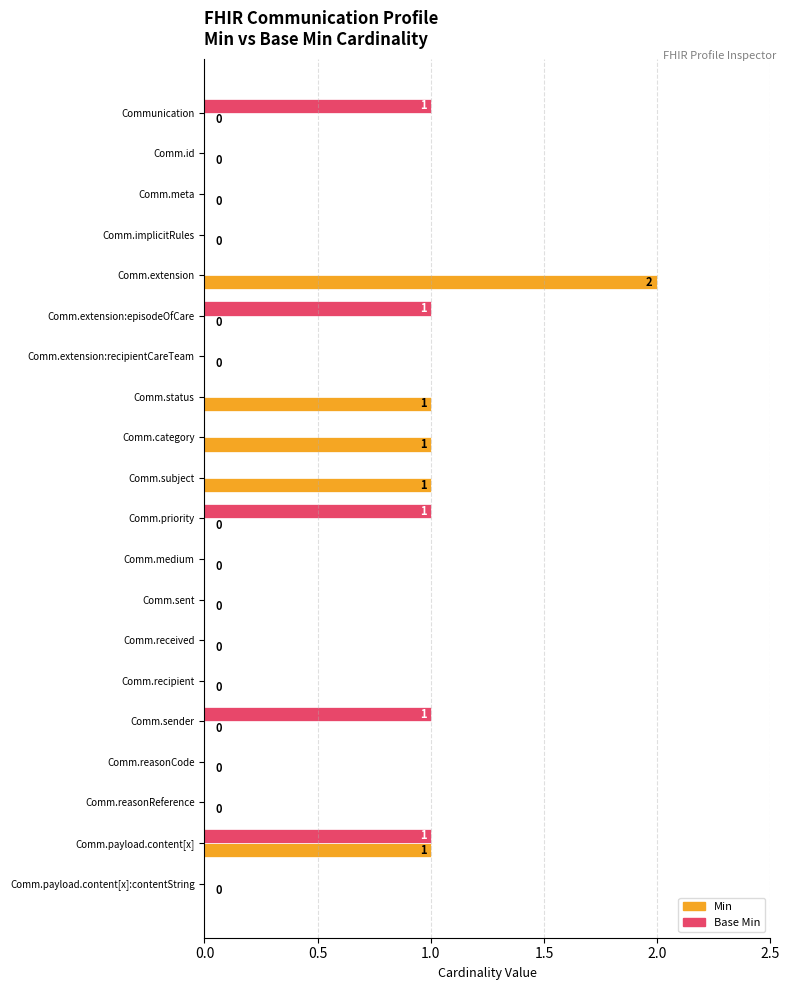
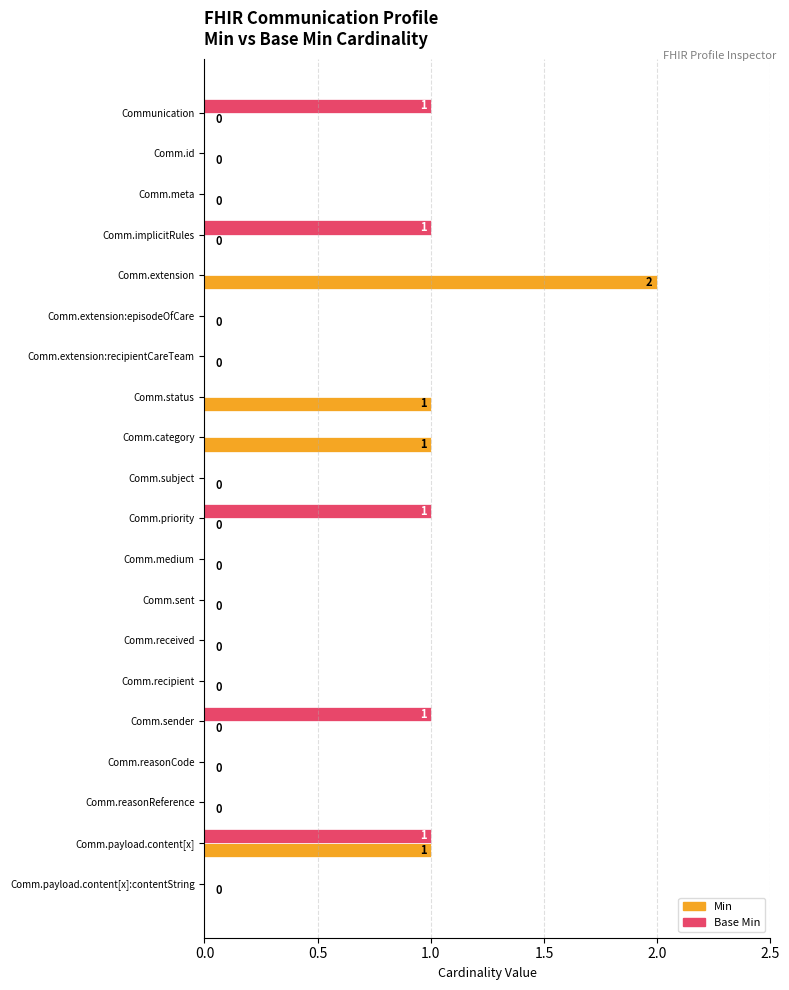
  {
    "Min": {
      "Communication": 0,
      "Comm.id": 0,
      "Comm.meta": 0,
      "Comm.implicitRules": 0,
      "Comm.extension": 2,
      "Comm.extension:episodeOfCare": 0,
      "Comm.extension:recipientCareTeam": 0,
      "Comm.status": 1,
      "Comm.category": 1,
-     "Comm.subject": 1,
+     "Comm.subject": 0,
      "Comm.priority": 0,
      "Comm.medium": 0,
      "Comm.sent": 0,
      "Comm.received": 0,
      "Comm.recipient": 0,
      "Comm.sender": 0,
      "Comm.reasonCode": 0,
      "Comm.reasonReference": 0,
      "Comm.payload.content[x]": 1,
      "Comm.payload.content[x]:contentString": 0
    },
    "Base Min": {
-     "Comm.implicitRules": 0,
-     "Comm.extension:episodeOfCare": 1,
+     "Comm.implicitRules": 1,
+     "Comm.extension:episodeOfCare": 0,
      "Comm.category": 0,
      "Comm.subject": 0
    }
  }
